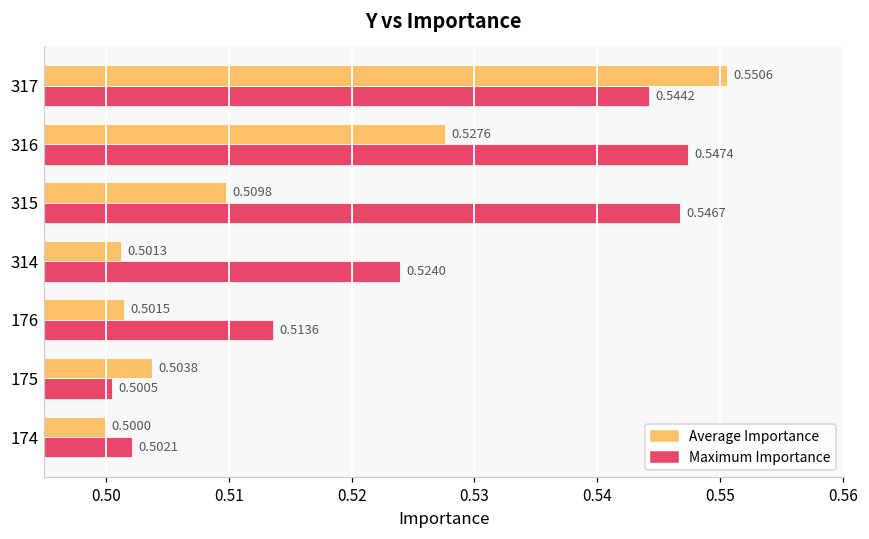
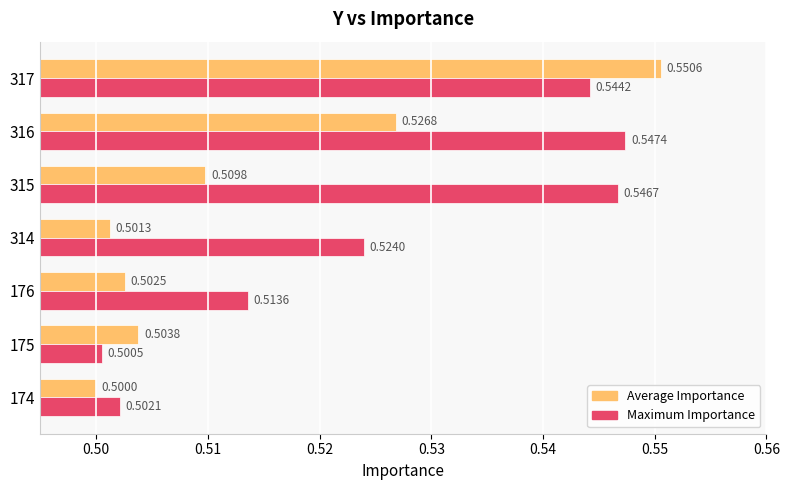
  {
    "Average Importance": {
      "317": 0.5506,
-     "316": 0.5276,
+     "316": 0.5268,
      "315": 0.5098,
      "314": 0.5013,
-     "176": 0.5015,
+     "176": 0.5025,
      "175": 0.5038,
      "174": 0.5000
    },
    "Maximum Importance": {
      "317": 0.5442,
      "316": 0.5474,
      "315": 0.5467,
      "314": 0.5240,
      "176": 0.5136,
      "175": 0.5005,
      "174": 0.5021
    }
  }
